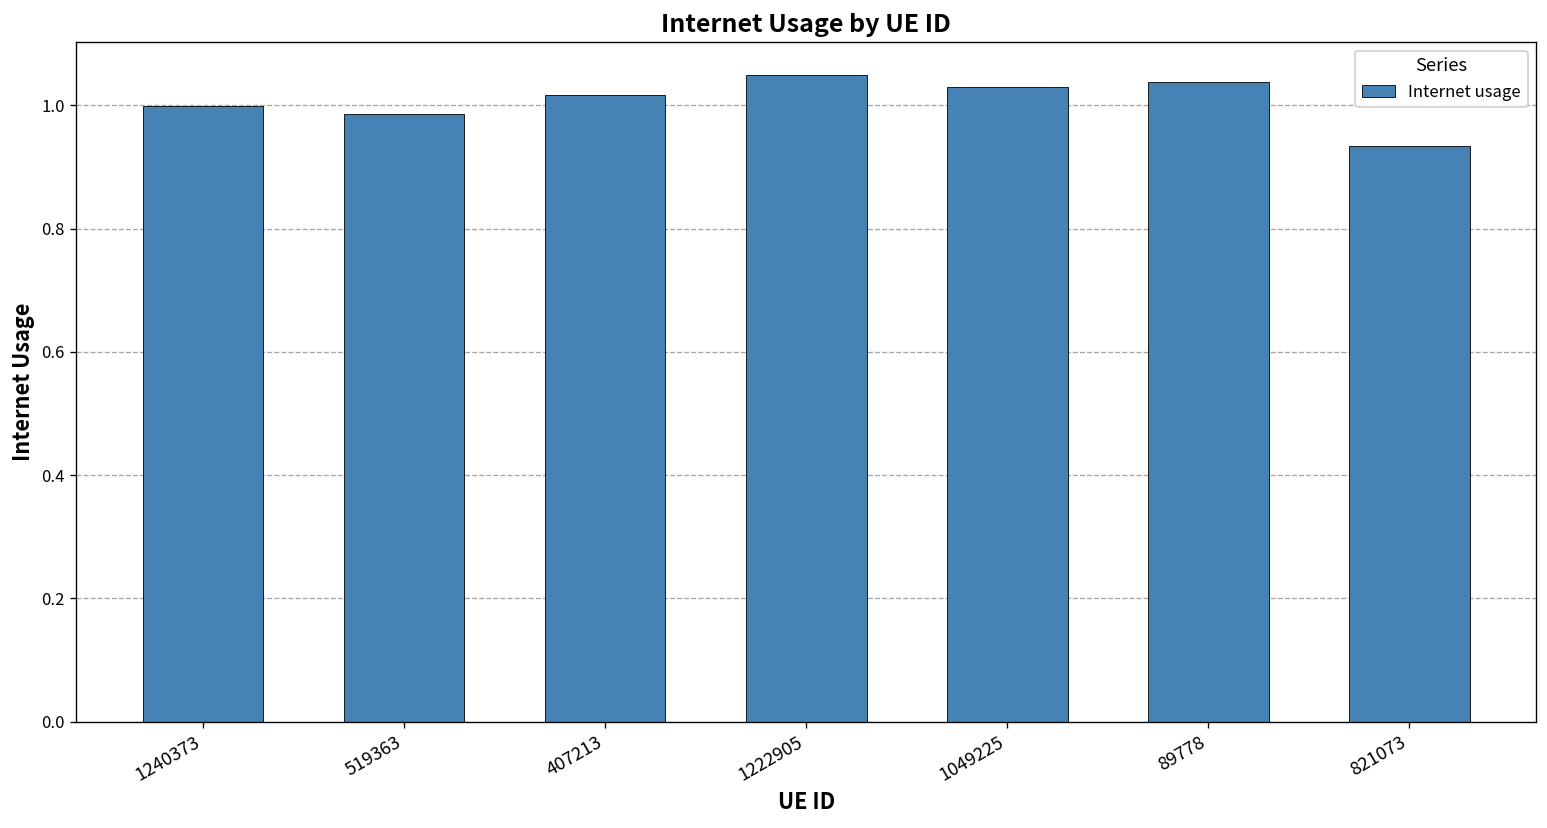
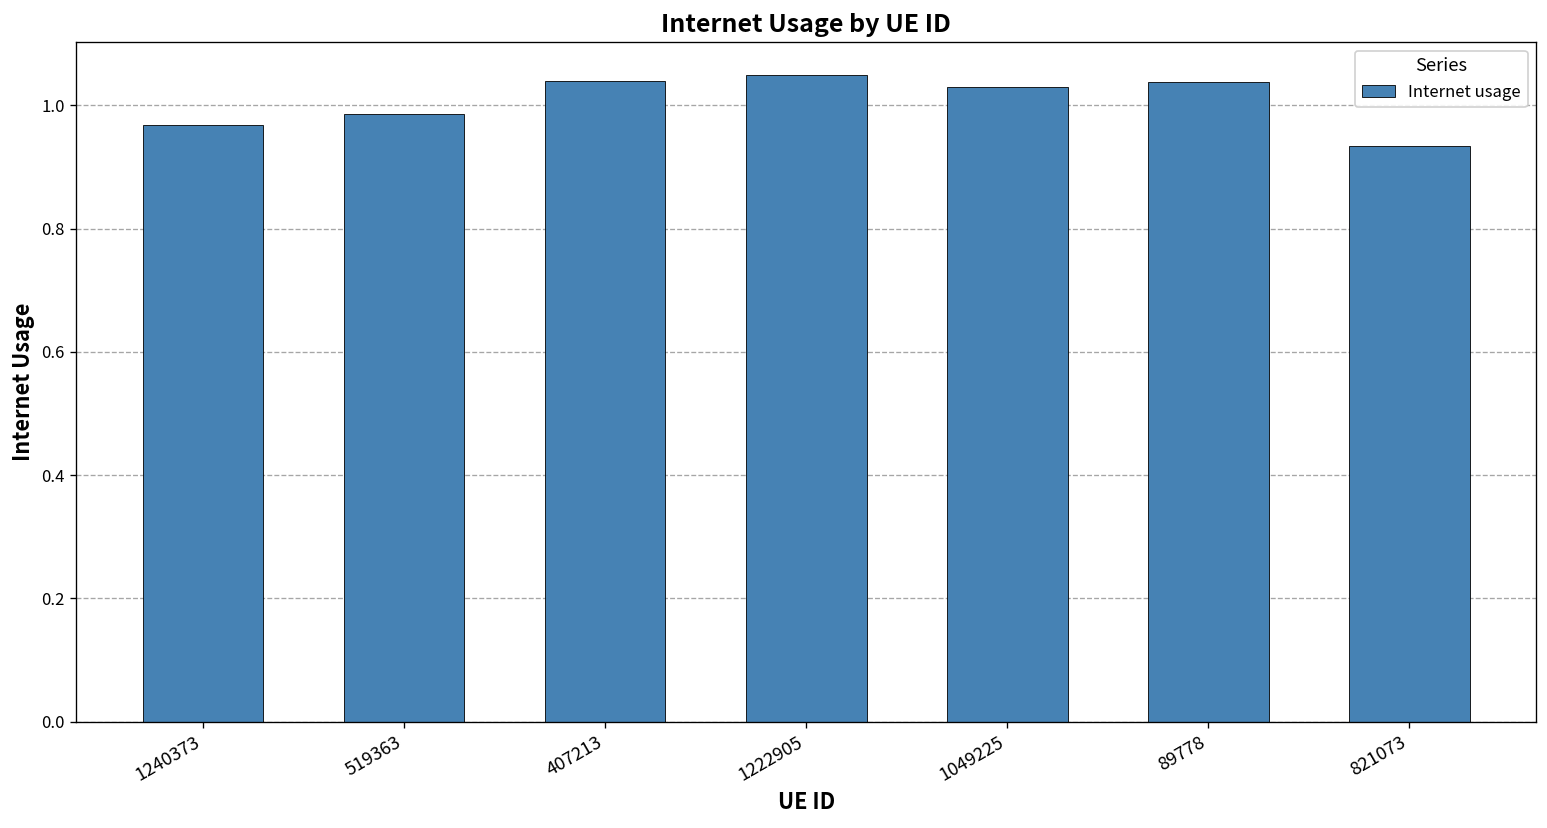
  {
-   "1240373": 1.00,
+   "1240373": 0.97,
    "519363": 0.99,
-   "407213": 1.02,
+   "407213": 1.04,
    "1222905": 1.05,
    "1049225": 1.03,
    "89778": 1.04,
    "821073": 0.93
  }
